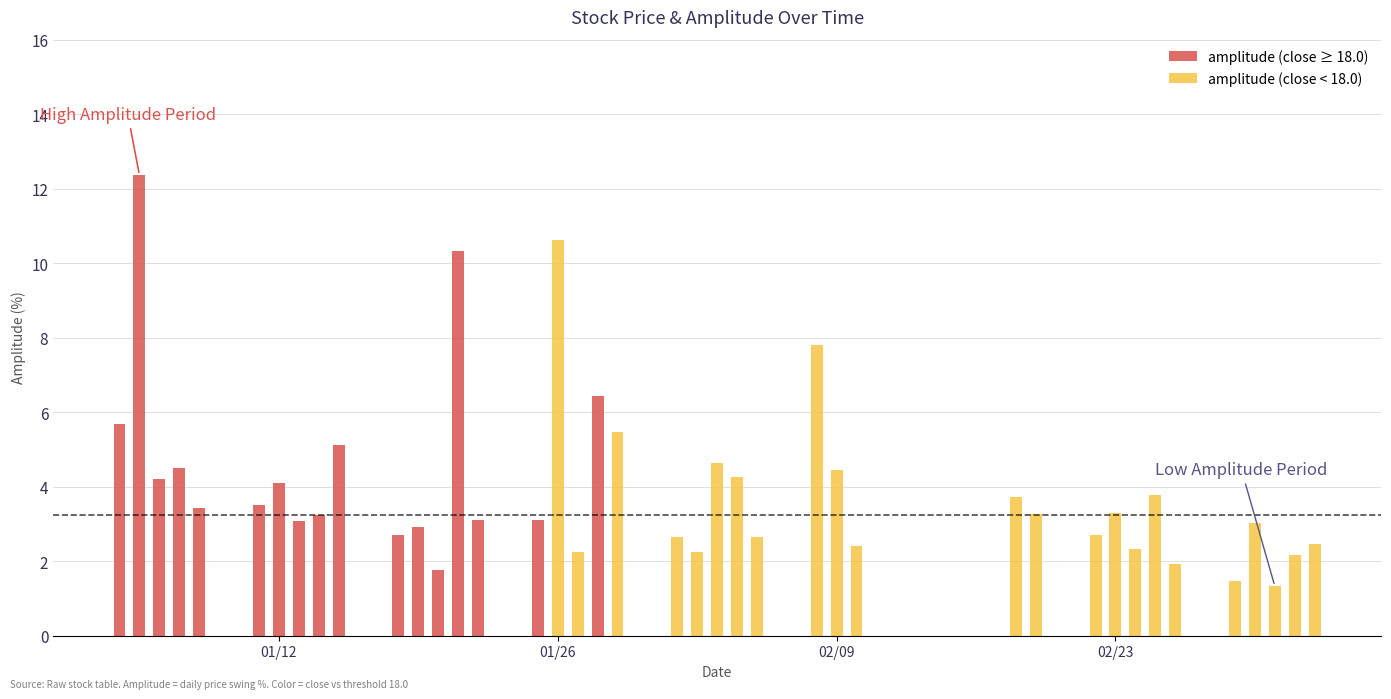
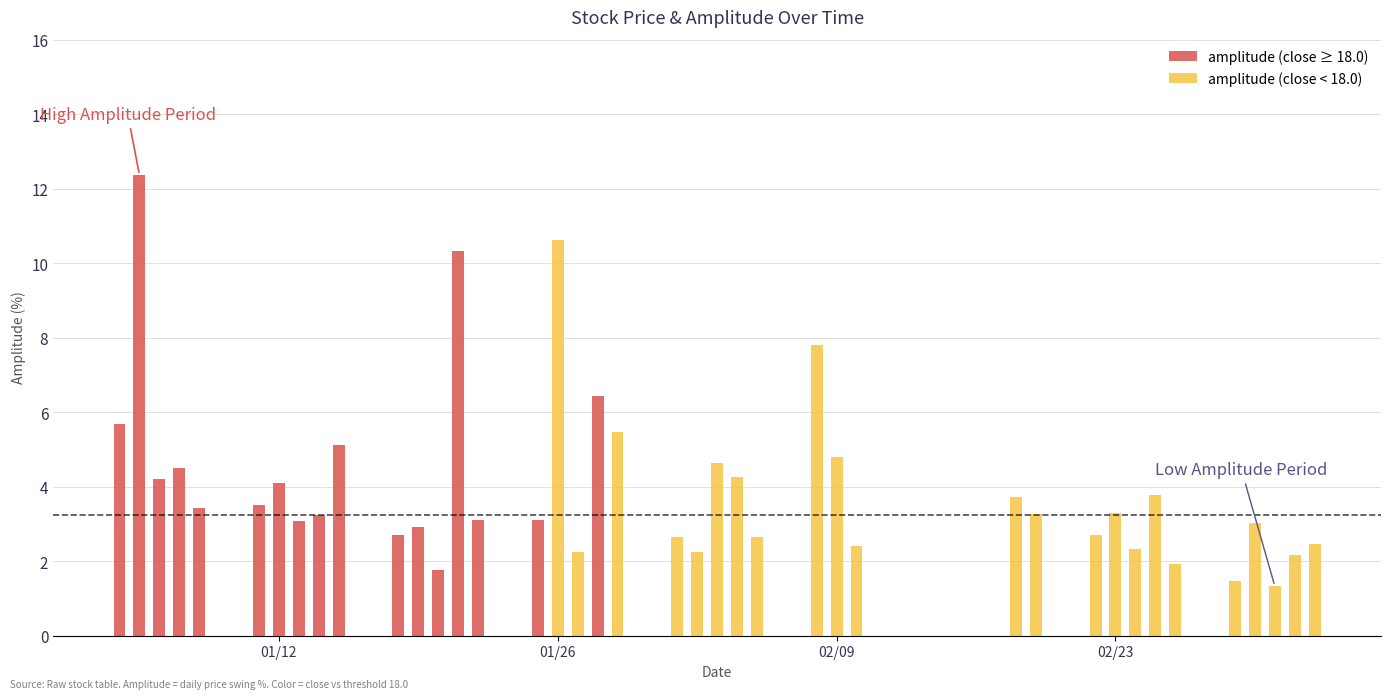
  {
    "01/12": 4.1,
    "01/26": 10.6,
-   "02/09": 4.5,
+   "02/09": 4.8,
    "02/23": 3.3
  }
